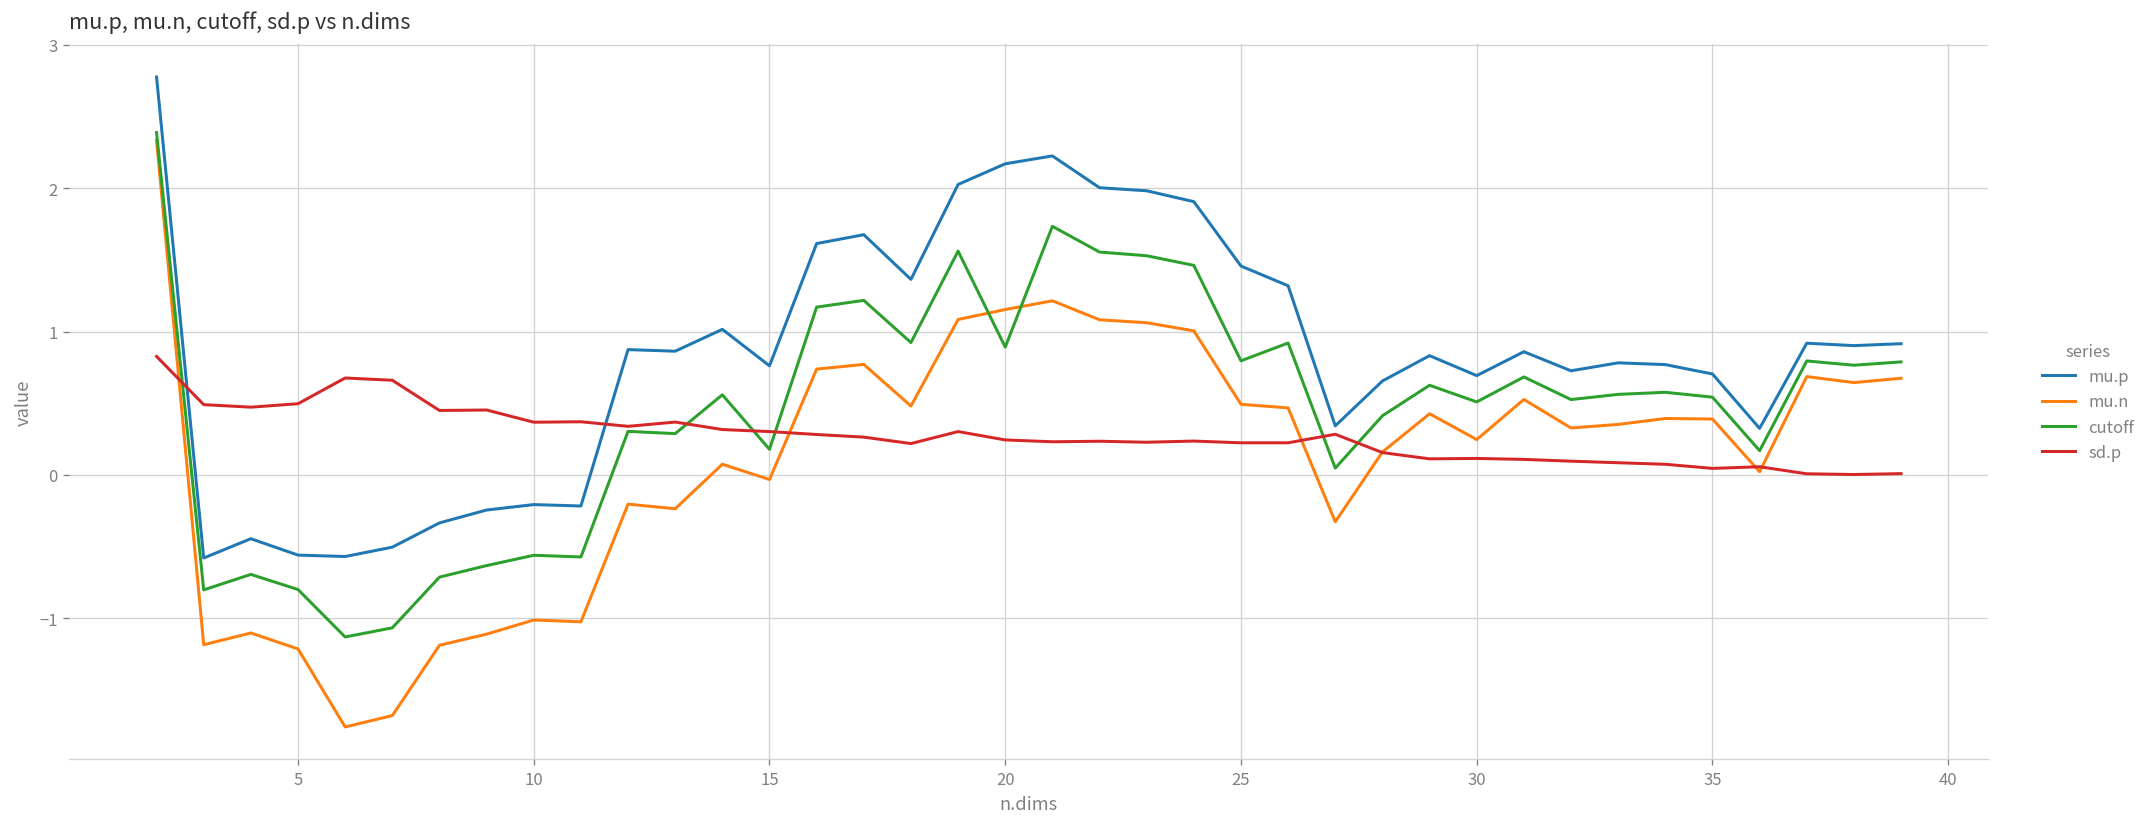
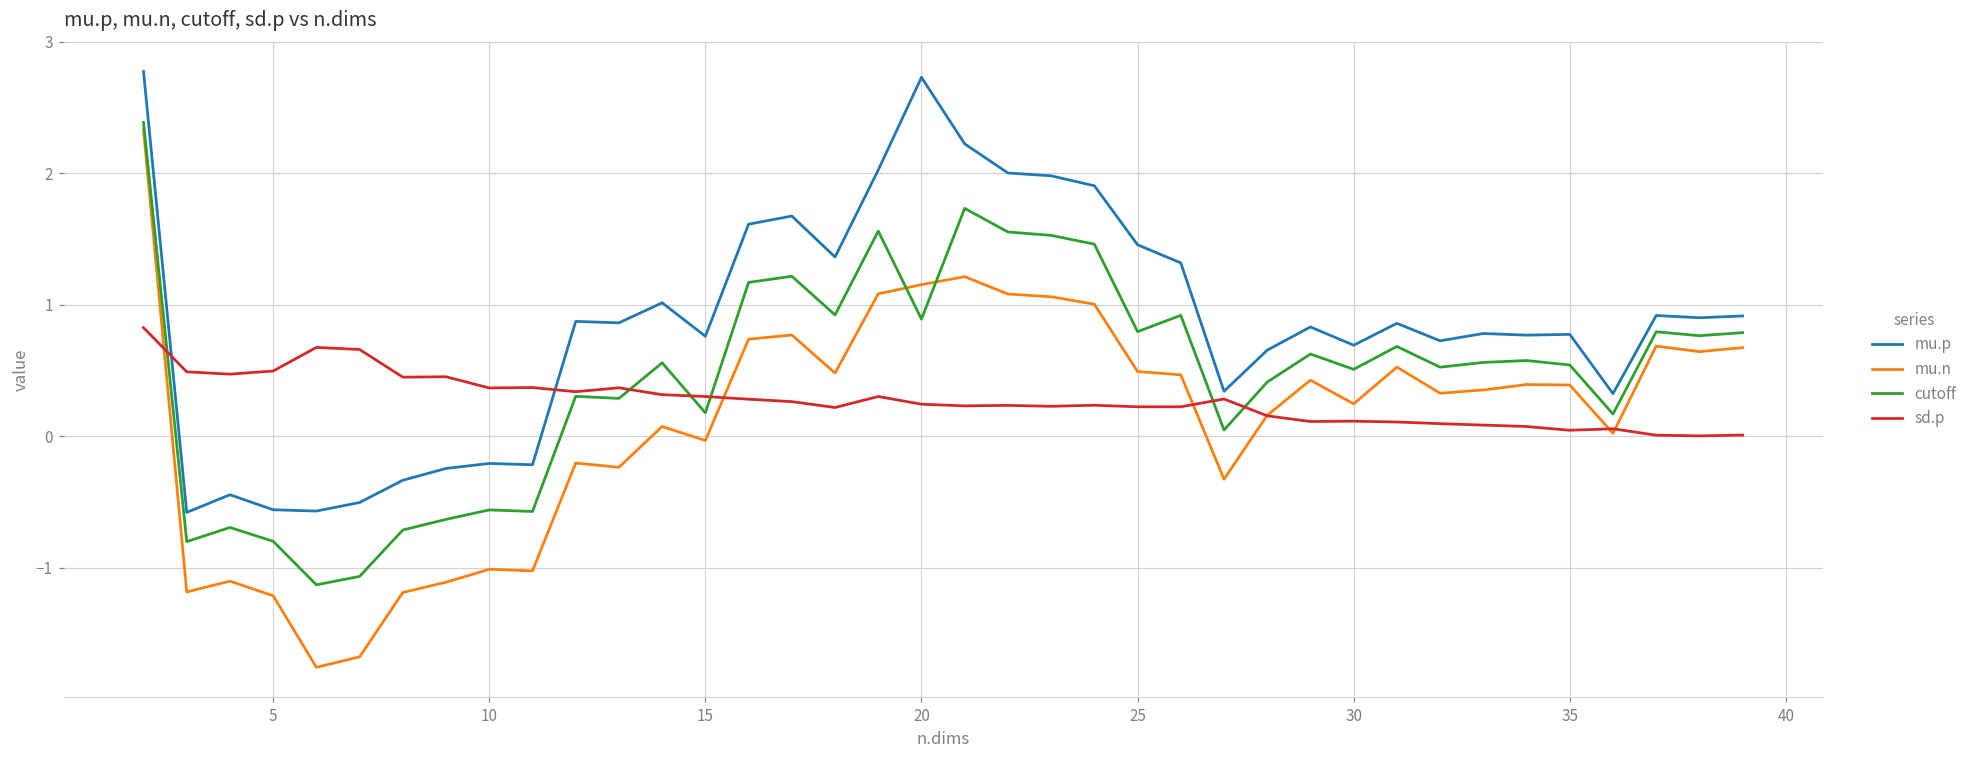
  {
    "mu.p": {
      "5": -0.56,
      "10": -0.21,
      "15": 0.76,
-     "20": 2.17,
+     "20": 2.73,
      "25": 1.46,
      "30": 0.69,
-     "35": 0.70
+     "35": 0.77
    },
    "mu.n": {
      "5": -1.21,
      "10": -1.01,
      "15": -0.03,
      "20": 1.15,
      "25": 0.49,
      "30": 0.25,
      "35": 0.39
    },
    "cutoff": {
      "5": -0.80,
      "10": -0.56,
      "15": 0.18,
      "20": 0.89,
      "25": 0.80,
      "30": 0.51,
      "35": 0.54
    },
    "sd.p": {
      "5": 0.50,
      "10": 0.37,
      "15": 0.30,
      "20": 0.24,
      "25": 0.22,
      "30": 0.11,
      "35": 0.05
    }
  }
